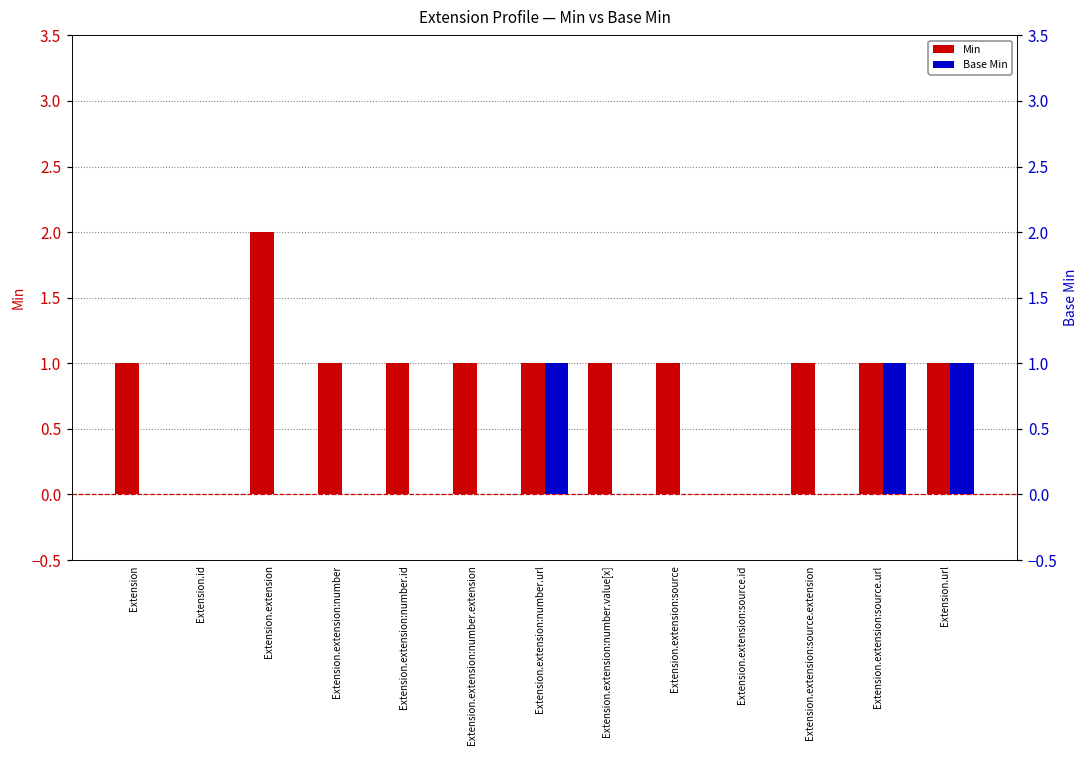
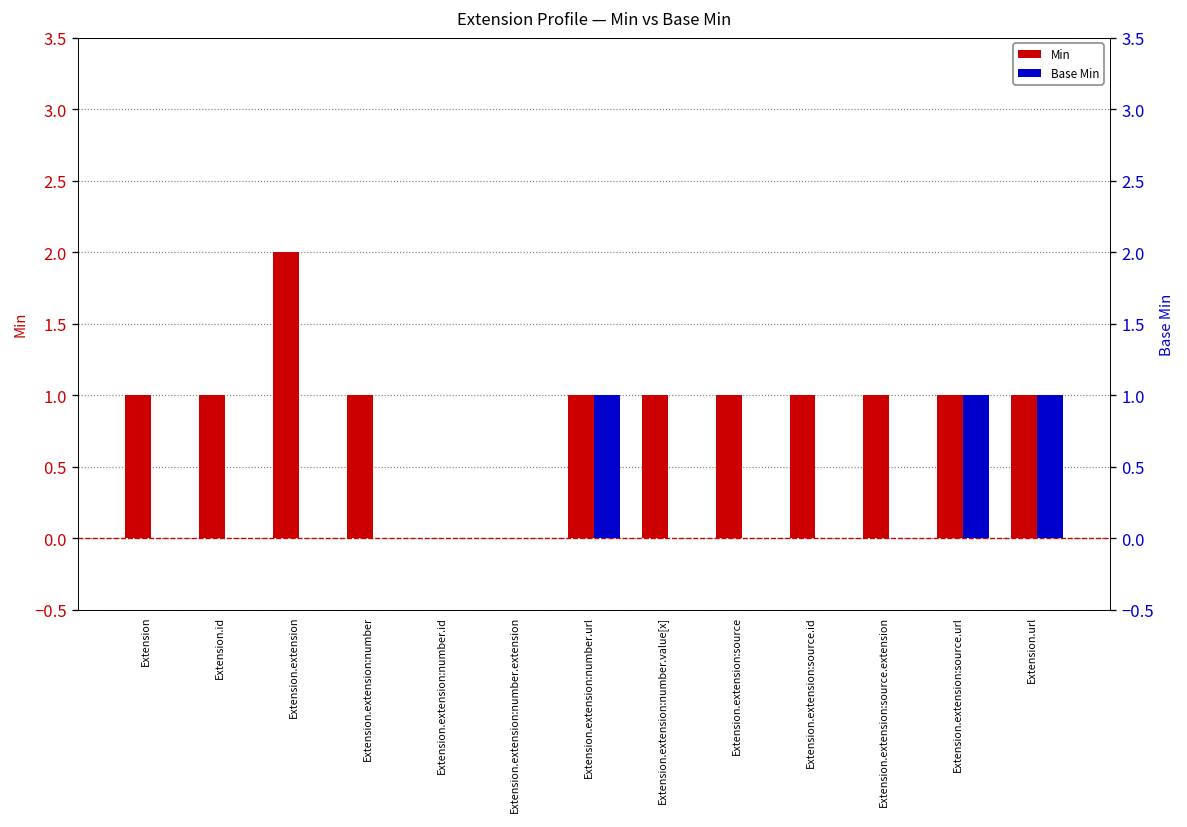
  {
    "Min": {
      "Extension": 1,
-     "Extension.id": 0,
+     "Extension.id": 1,
      "Extension.extension": 2,
      "Extension.extension:number": 1,
-     "Extension.extension:number.id": 1,
-     "Extension.extension:number.extension": 1,
+     "Extension.extension:number.id": 0,
+     "Extension.extension:number.extension": 0,
      "Extension.extension:number.url": 1,
      "Extension.extension:number.value[x]": 1,
      "Extension.extension:source": 1,
-     "Extension.extension:source.id": 0,
+     "Extension.extension:source.id": 1,
      "Extension.extension:source.extension": 1,
      "Extension.extension:source.url": 1,
      "Extension.url": 1
    },
    "Base Min": {
      "Extension": 0.00,
      "Extension.id": 0.00,
      "Extension.extension": 0.00,
      "Extension.extension:number": 0.00,
      "Extension.extension:number.id": 0.00,
      "Extension.extension:number.extension": 0.00,
      "Extension.extension:number.url": 1.00,
      "Extension.extension:number.value[x]": 0.00,
      "Extension.extension:source": 0.00,
      "Extension.extension:source.id": 0.00,
      "Extension.extension:source.extension": 0.00,
      "Extension.extension:source.url": 1.00,
      "Extension.url": 1.00
    }
  }
